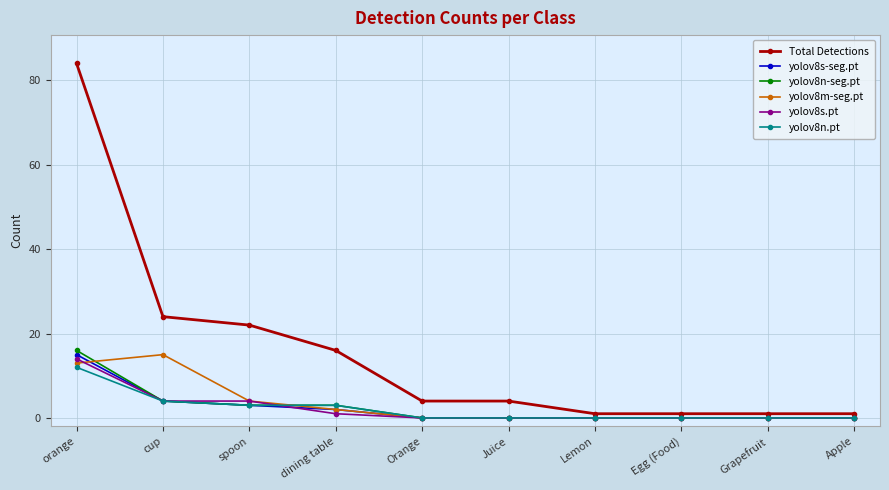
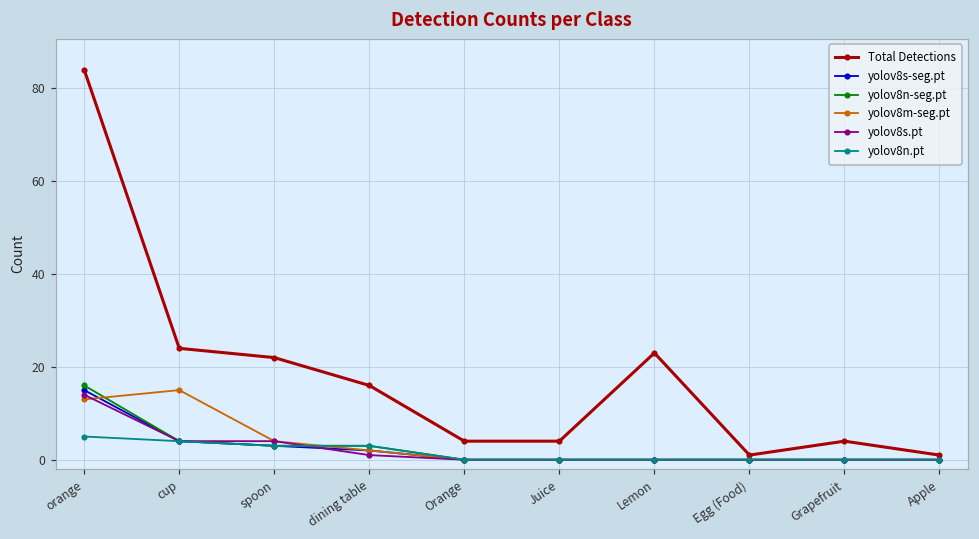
  {
    "Total Detections": {
      "orange": 84,
      "cup": 24,
      "spoon": 22,
      "dining table": 16,
      "Orange": 4,
      "Juice": 4,
-     "Lemon": 1,
+     "Lemon": 23,
      "Egg (Food)": 1,
-     "Grapefruit": 1,
+     "Grapefruit": 4,
      "Apple": 1
    },
    "yolov8s-seg.pt": {
      "orange": 15
    },
    "yolov8n-seg.pt": {
      "orange": 16
    },
    "yolov8m-seg.pt": {
      "orange": 13,
      "cup": 15
    },
    "yolov8s.pt": {
      "orange": 14,
      "dining table": 1
    },
    "yolov8n.pt": {
-     "orange": 12
+     "orange": 5
    }
  }
